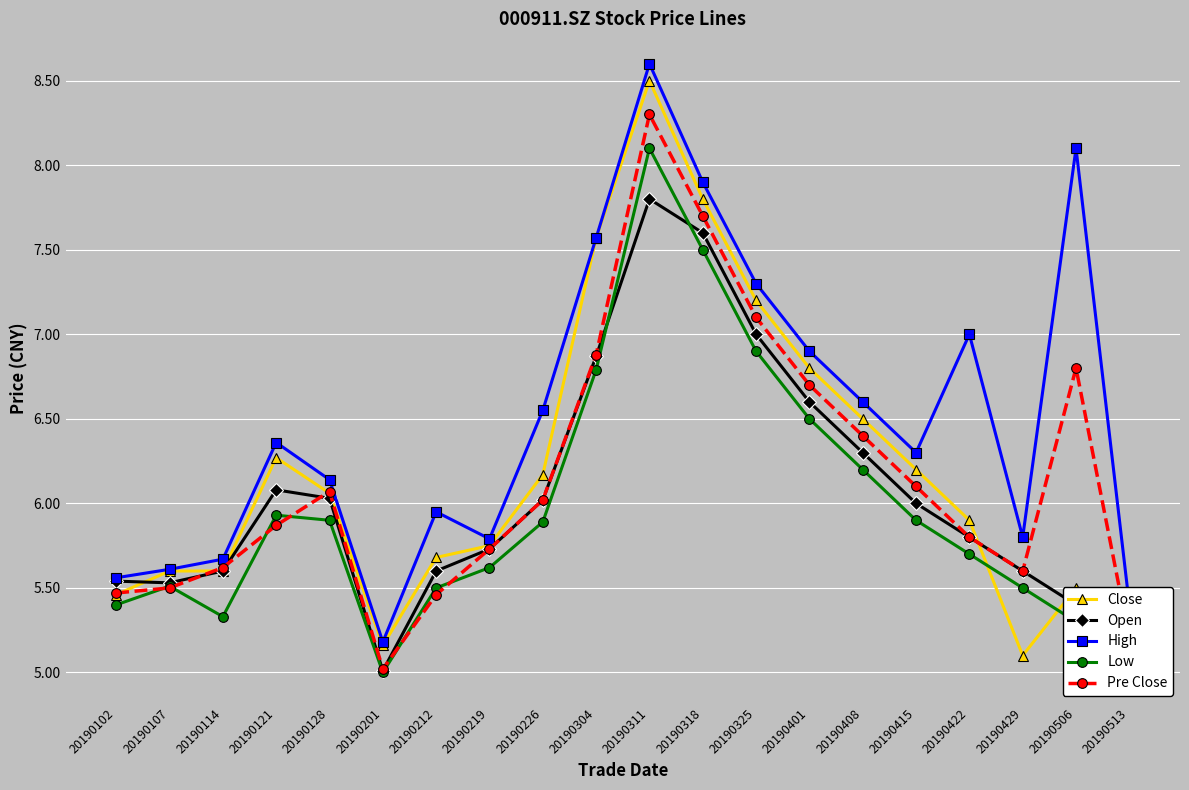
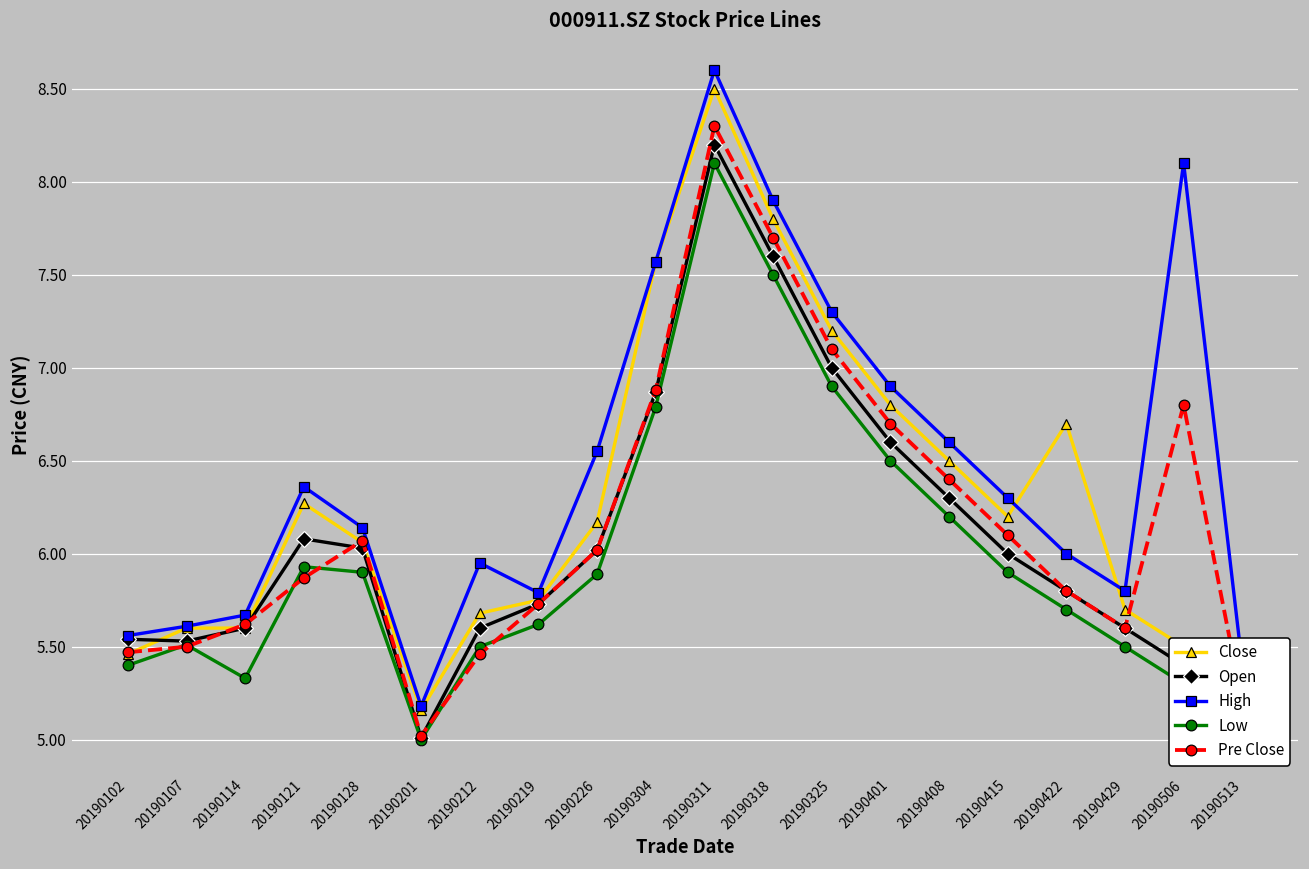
  {
    "Close": {
      "20190121": 6.27,
      "20190201": 5.16,
      "20190212": 5.68,
      "20190219": 5.75,
      "20190226": 6.17,
      "20190311": 8.5,
      "20190318": 7.8,
      "20190325": 7.2,
      "20190401": 6.8,
      "20190408": 6.5,
      "20190415": 6.2,
-     "20190422": 5.9,
-     "20190429": 5.1
+     "20190422": 6.7,
+     "20190429": 5.7
    },
    "Open": {
      "20190102": 5.54,
      "20190107": 5.53,
      "20190121": 6.08,
      "20190128": 6.03,
      "20190212": 5.6,
-     "20190311": 7.8,
+     "20190311": 8.2,
      "20190318": 7.6,
      "20190325": 7.0,
      "20190401": 6.6,
      "20190408": 6.3,
      "20190415": 6.0
    },
    "High": {
      "20190102": 5.56,
      "20190114": 5.67,
      "20190121": 6.36,
      "20190128": 6.14,
      "20190201": 5.18,
      "20190212": 5.95,
      "20190219": 5.79,
      "20190226": 6.55,
      "20190311": 8.60,
      "20190318": 7.90,
      "20190325": 7.30,
      "20190401": 6.90,
      "20190408": 6.60,
      "20190415": 6.30,
-     "20190422": 7,
+     "20190422": 6,
      "20190429": 5.80,
      "20190506": 8.10
    },
    "Low": {
      "20190102": 5.4,
      "20190114": 5.33,
      "20190121": 5.93,
      "20190128": 5.9,
      "20190212": 5.5,
      "20190219": 5.62,
      "20190226": 5.9,
      "20190304": 6.8,
      "20190311": 8.1,
      "20190318": 7.5,
      "20190325": 6.9,
      "20190401": 6.5,
      "20190408": 6.2,
      "20190415": 5.9,
      "20190422": 5.7,
      "20190429": 5.5
    },
    "Pre Close": {
      "20190114": 5.62,
      "20190121": 5.87,
      "20190212": 5.46,
      "20190311": 8.3,
      "20190318": 7.7,
      "20190325": 7.1,
      "20190401": 6.7,
      "20190408": 6.4,
      "20190415": 6.1,
      "20190506": 6.8
    }
  }
